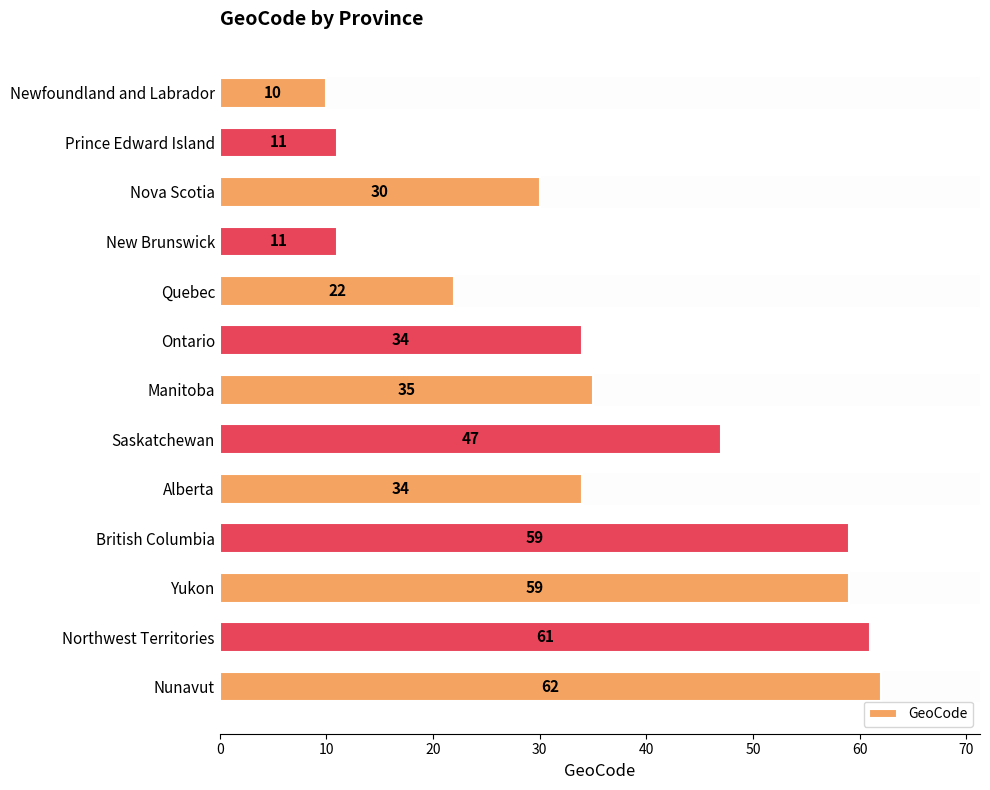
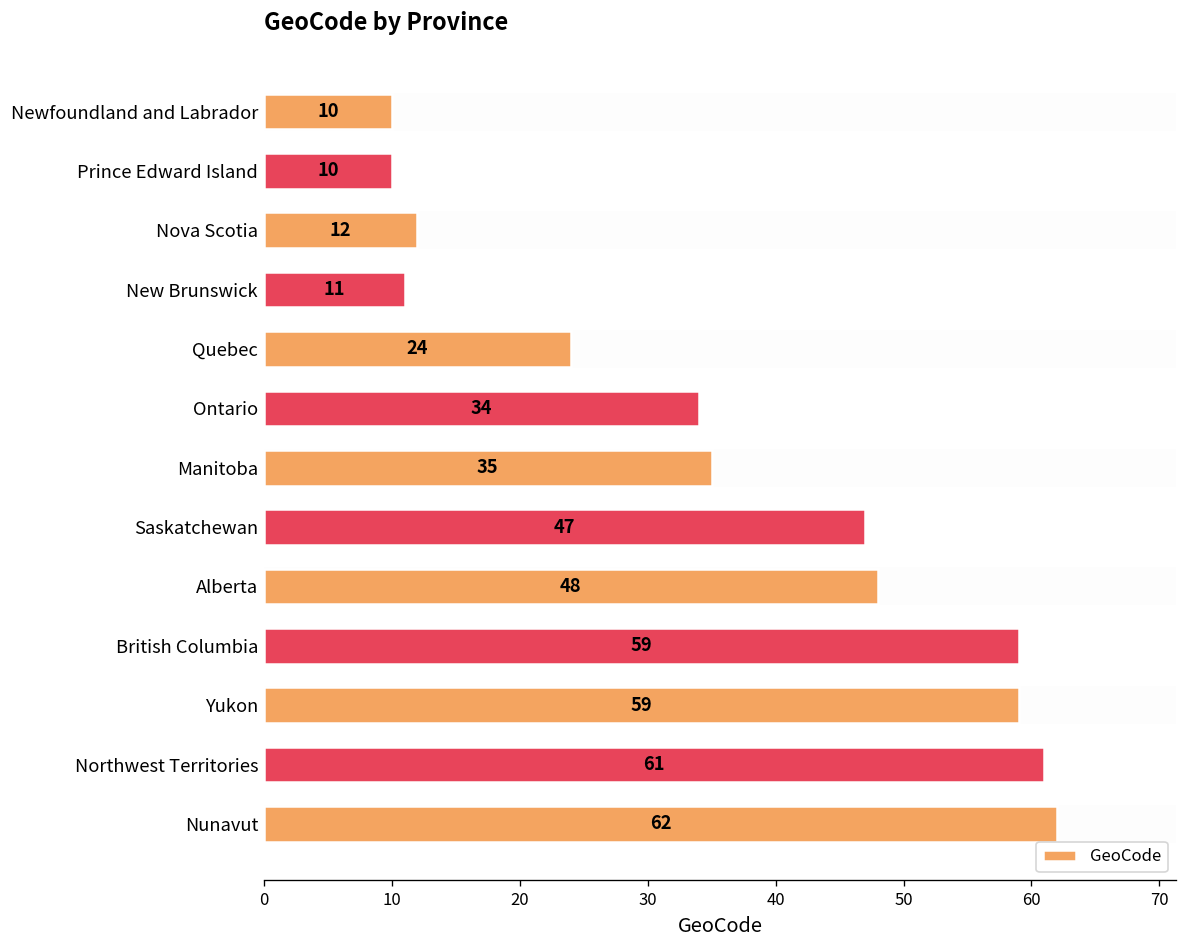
  {
    "Newfoundland and Labrador": 10,
-   "Prince Edward Island": 11,
-   "Nova Scotia": 30,
+   "Prince Edward Island": 10,
+   "Nova Scotia": 12,
    "New Brunswick": 11,
-   "Quebec": 22,
+   "Quebec": 24,
    "Ontario": 34,
    "Manitoba": 35,
    "Saskatchewan": 47,
-   "Alberta": 34,
+   "Alberta": 48,
    "British Columbia": 59,
    "Yukon": 59,
    "Northwest Territories": 61,
    "Nunavut": 62
  }
